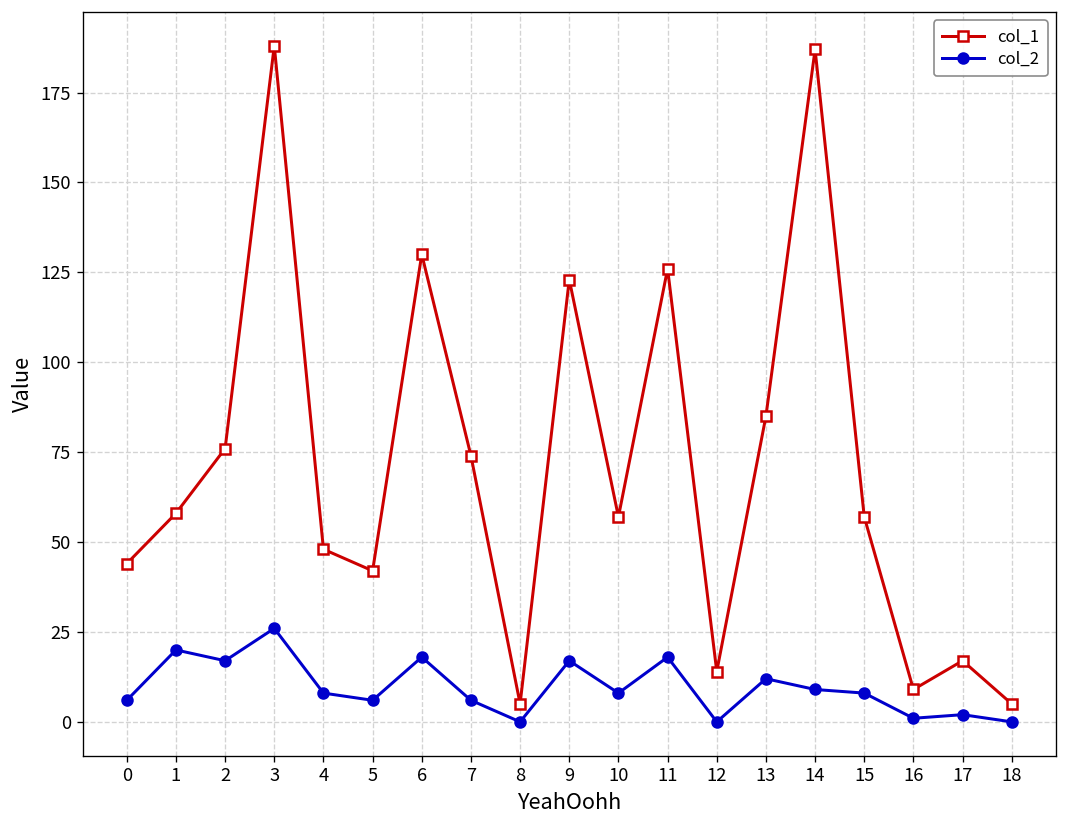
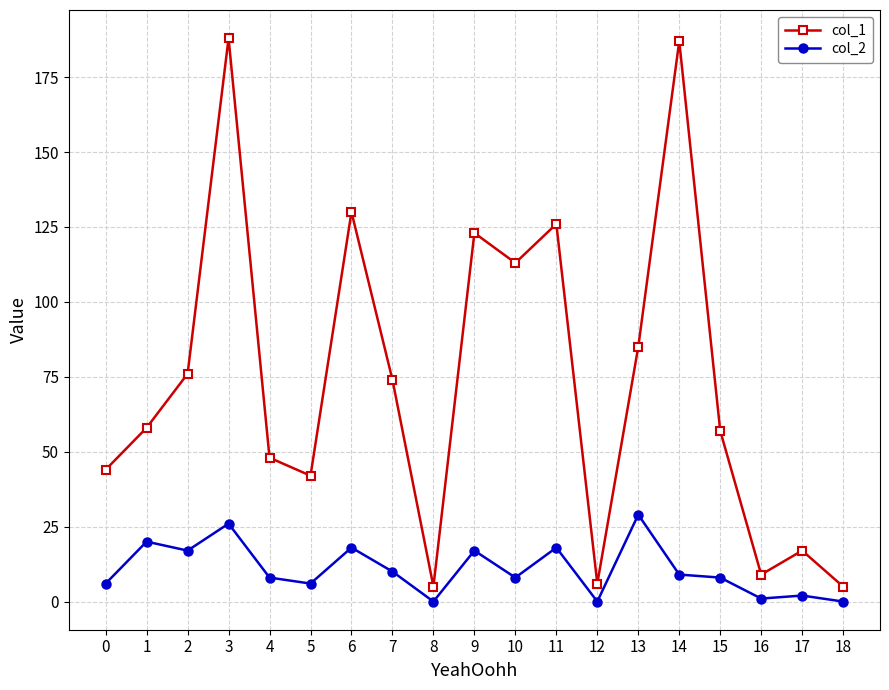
  {
    "col_1": {
      "0": 44,
      "1": 58,
      "2": 76,
      "3": 188,
      "4": 48,
      "5": 42,
      "6": 130,
      "7": 74,
      "8": 5,
      "9": 123,
-     "10": 57,
+     "10": 113,
      "11": 126,
-     "12": 14,
+     "12": 6,
      "13": 85,
      "14": 187,
      "15": 57,
      "16": 9,
      "17": 17,
      "18": 5
    },
    "col_2": {
      "0": 6,
      "1": 20,
      "2": 17,
      "3": 26,
      "4": 8,
      "5": 6,
      "6": 18,
-     "7": 6,
+     "7": 10,
      "8": 0,
      "9": 17,
      "10": 8,
      "11": 18,
      "12": 0,
-     "13": 12,
+     "13": 29,
      "14": 9,
      "15": 8,
      "16": 1,
      "17": 2,
      "18": 0
    }
  }
